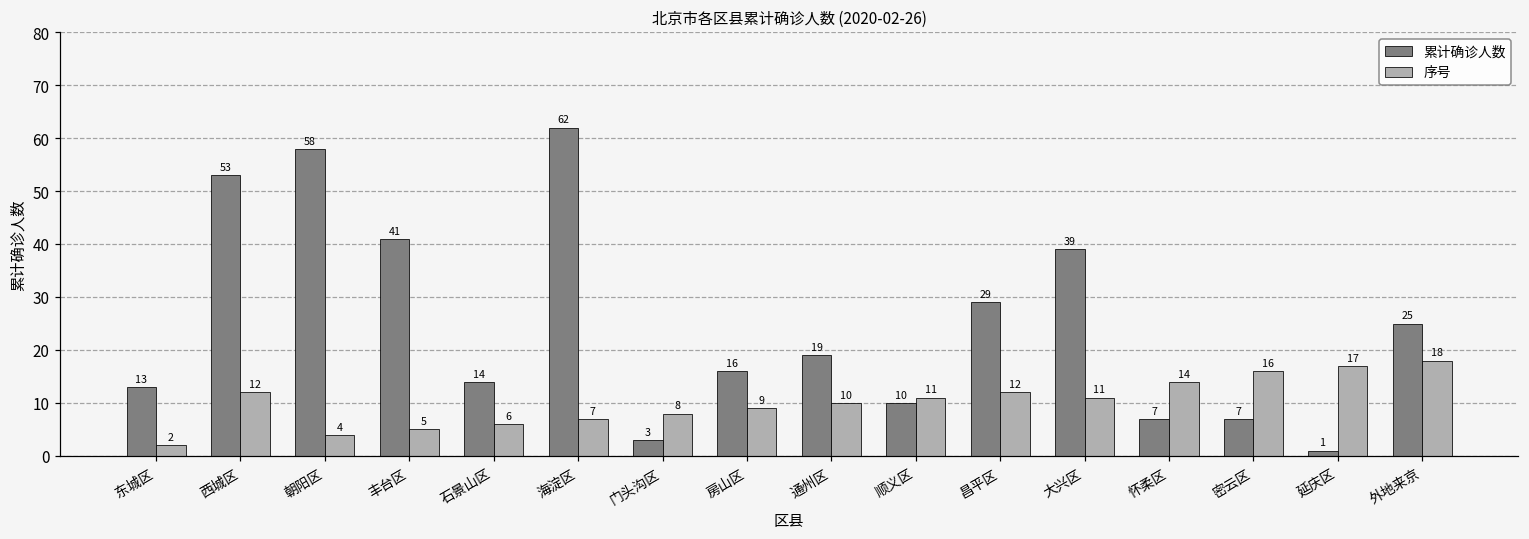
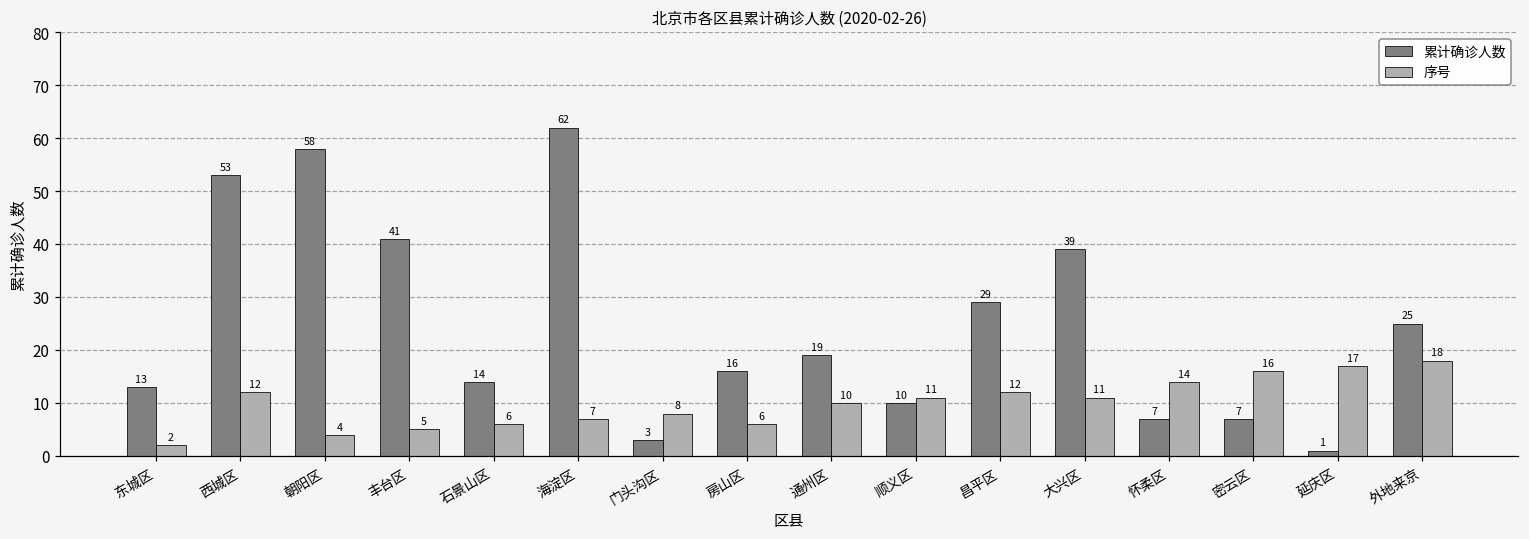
  {
    "累计确诊人数": {
      "东城区": 13,
      "西城区": 53,
      "朝阳区": 58,
      "丰台区": 41,
      "石景山区": 14,
      "海淀区": 62,
      "门头沟区": 3,
      "房山区": 16,
      "通州区": 19,
      "顺义区": 10,
      "昌平区": 29,
      "大兴区": 39,
      "怀柔区": 7,
      "密云区": 7,
      "延庆区": 1,
      "外地来京": 25
    },
    "序号": {
      "东城区": 2,
      "西城区": 12,
      "朝阳区": 4,
      "丰台区": 5,
      "石景山区": 6,
      "海淀区": 7,
      "门头沟区": 8,
-     "房山区": 9,
+     "房山区": 6,
      "通州区": 10,
      "顺义区": 11,
      "昌平区": 12,
      "大兴区": 11,
      "怀柔区": 14,
      "密云区": 16,
      "延庆区": 17,
      "外地来京": 18
    }
  }
